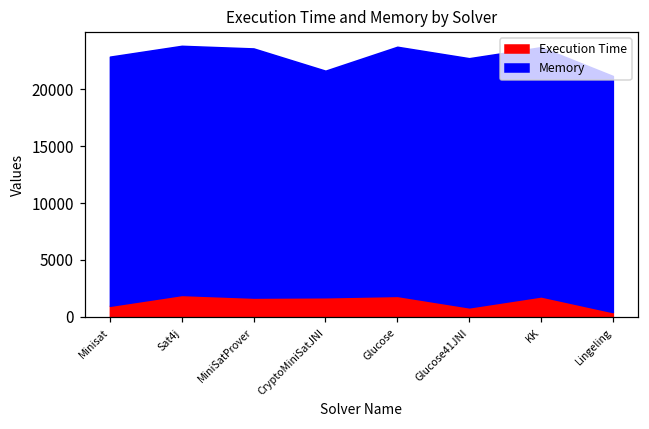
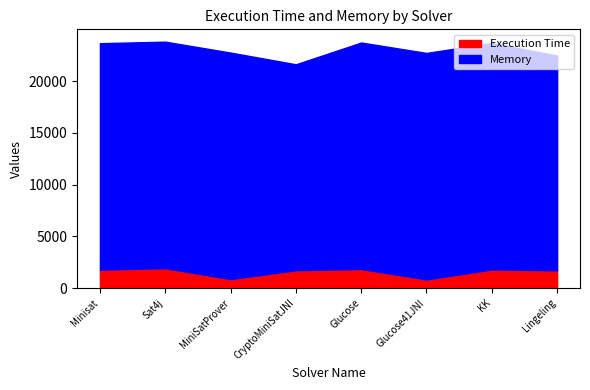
  {
    "Execution Time": {
-     "Minisat": 1000,
-     "MiniSatProver": 1700,
-     "Lingeling": 400
+     "Minisat": 1800,
+     "MiniSatProver": 900,
+     "Lingeling": 1700
    },
    "Memory": {
      "Minisat": 21900,
      "Sat4j": 21900,
      "MiniSatProver": 21900,
      "CryptoMiniSatJNI": 19900,
      "Glucose": 21900,
      "Glucose41JNI": 21900
    }
  }
